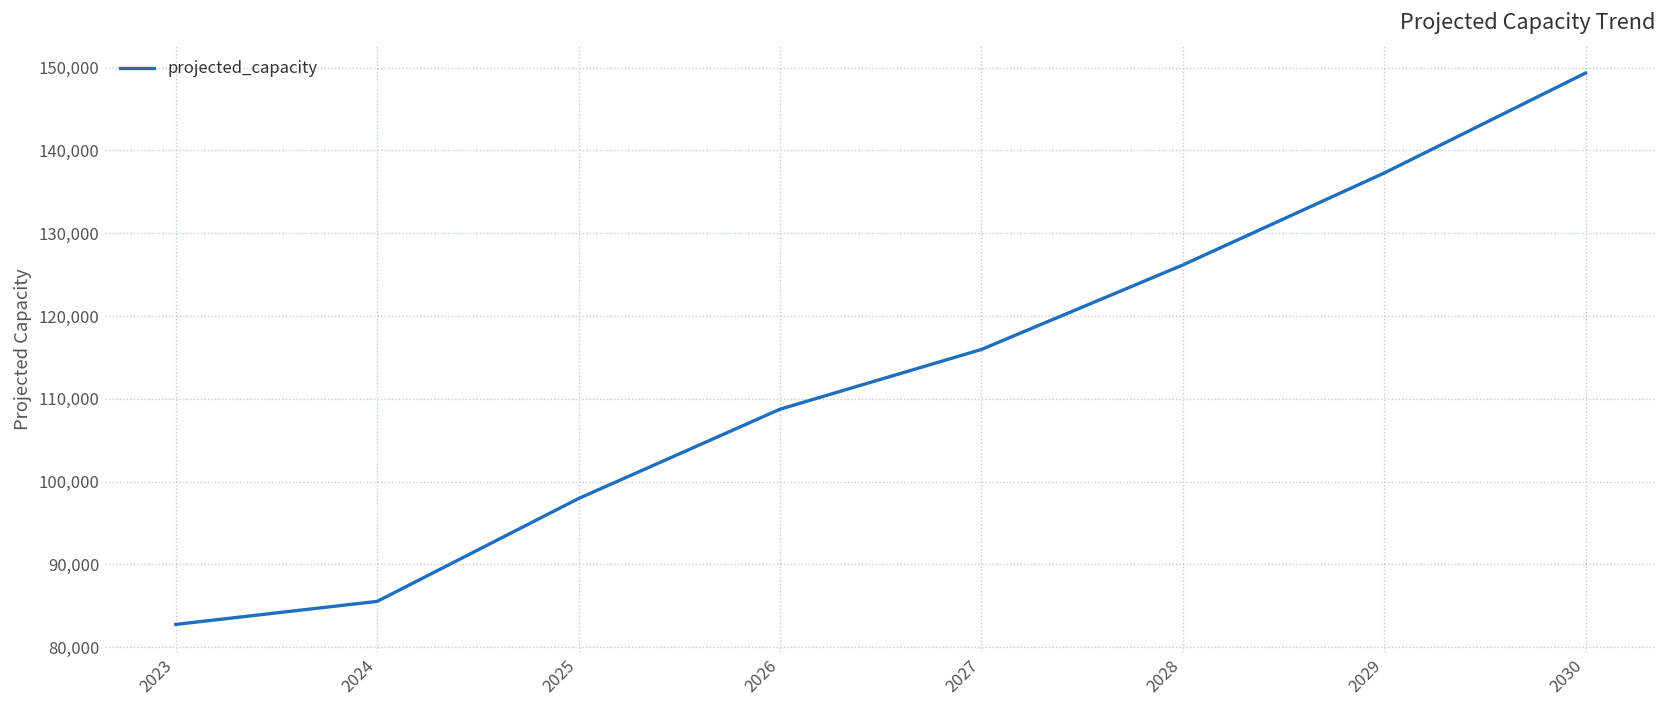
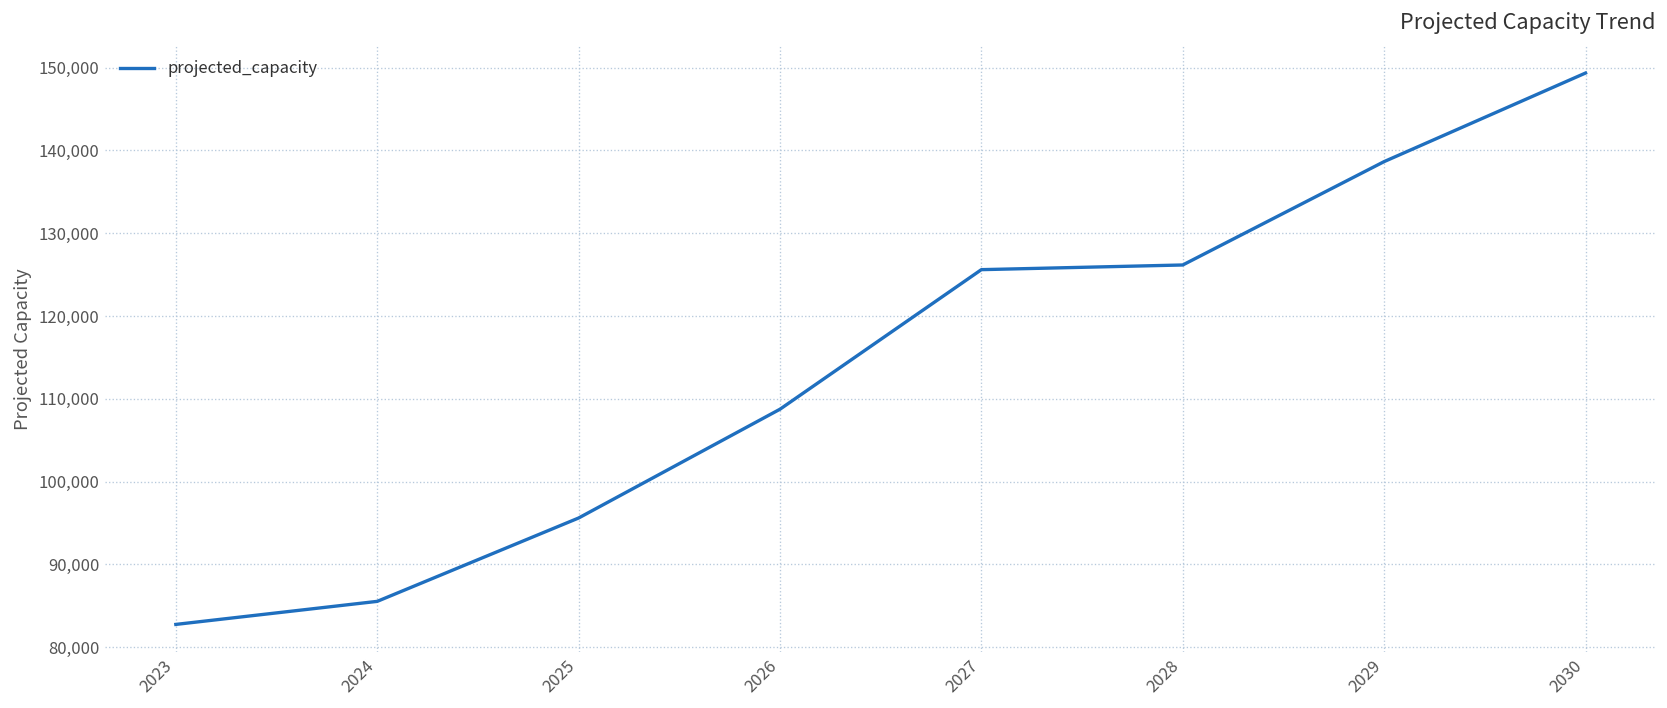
  {
    "2023": "83,000",
    "2024": "86,000",
-   "2025": "98,000",
+   "2025": "96,000",
    "2026": "109,000",
-   "2027": "116,000",
+   "2027": "126,000",
    "2028": "126,000",
-   "2029": "137,000",
+   "2029": "139,000",
    "2030": "149,000"
  }
